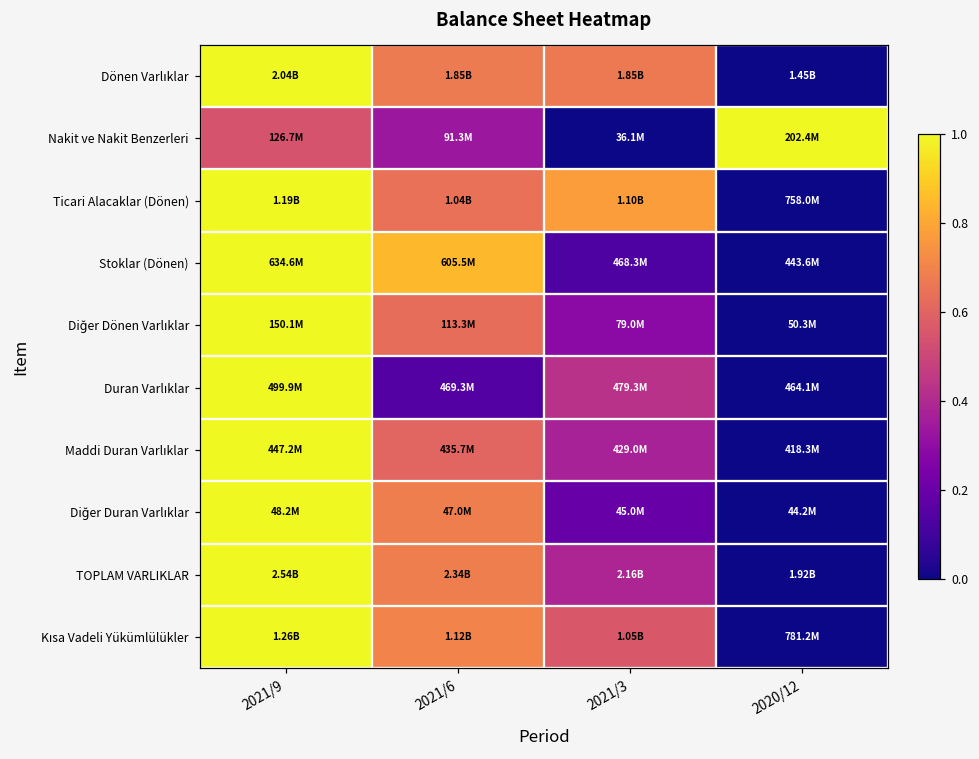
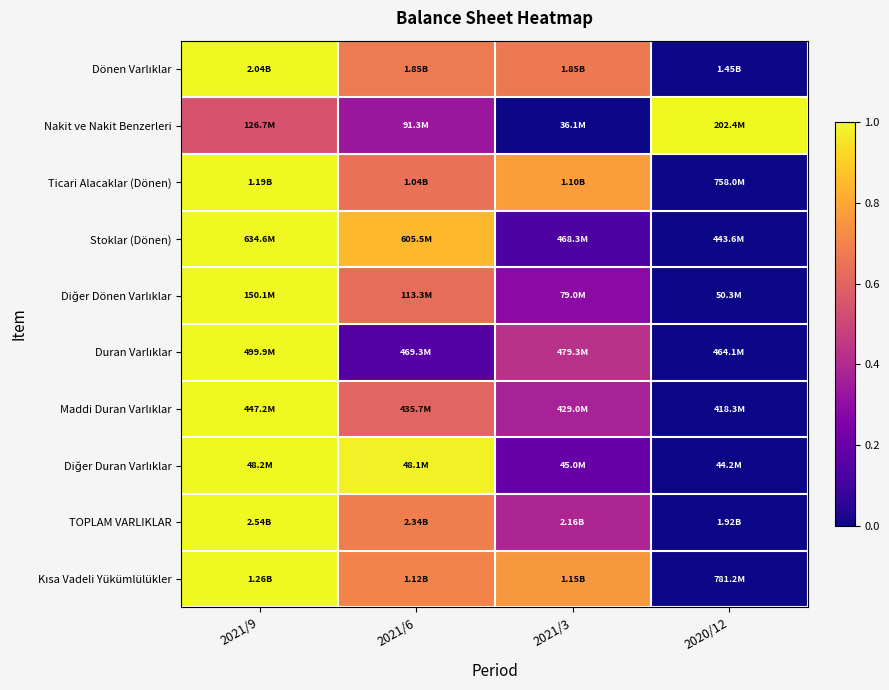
  {
    "Dönen Varlıklar": {
      "2021/9": "2.04B",
      "2021/6": "1.85B",
      "2021/3": "1.85B",
      "2020/12": "1.45B"
    },
    "Nakit ve Nakit Benzerleri": {
      "2021/9": "126.7M",
      "2021/6": "91.3M",
      "2021/3": "36.1M",
      "2020/12": "202.4M"
    },
    "Ticari Alacaklar (Dönen)": {
      "2021/9": "1.19B",
      "2021/6": "1.04B",
      "2021/3": "1.10B",
      "2020/12": "758.0M"
    },
    "Stoklar (Dönen)": {
      "2021/9": "634.6M",
      "2021/6": "605.5M",
      "2021/3": "468.3M",
      "2020/12": "443.6M"
    },
    "Diğer Dönen Varlıklar": {
      "2021/9": "150.1M",
      "2021/6": "113.3M",
      "2021/3": "79.0M",
      "2020/12": "50.3M"
    },
    "Duran Varlıklar": {
      "2021/9": "499.9M",
      "2021/6": "469.3M",
      "2021/3": "479.3M",
      "2020/12": "464.1M"
    },
    "Maddi Duran Varlıklar": {
      "2021/9": "447.2M",
      "2021/6": "435.7M",
      "2021/3": "429.0M",
      "2020/12": "418.3M"
    },
    "Diğer Duran Varlıklar": {
      "2021/9": "48.2M",
-     "2021/6": "47.0M",
+     "2021/6": "48.1M",
      "2021/3": "45.0M",
      "2020/12": "44.2M"
    },
    "TOPLAM VARLIKLAR": {
      "2021/9": "2.54B",
      "2021/6": "2.34B",
      "2021/3": "2.16B",
      "2020/12": "1.92B"
    },
    "Kısa Vadeli Yükümlülükler": {
      "2021/9": "1.26B",
      "2021/6": "1.12B",
-     "2021/3": "1.05B",
+     "2021/3": "1.15B",
      "2020/12": "781.2M"
    }
  }
